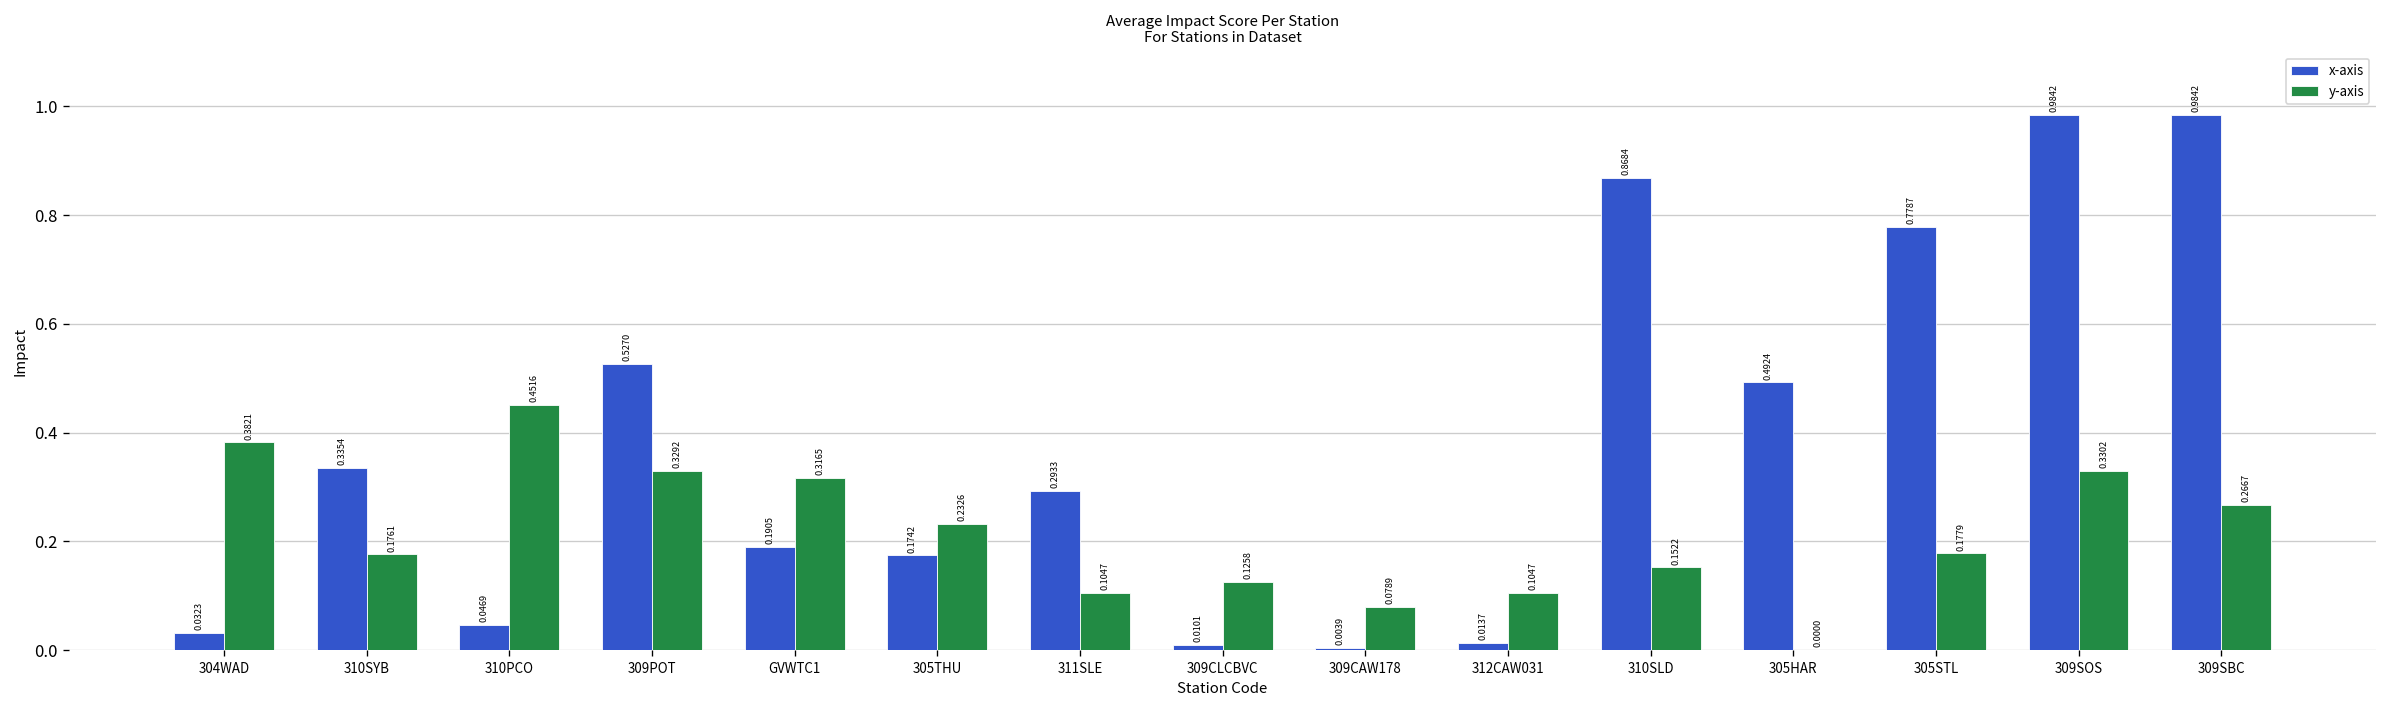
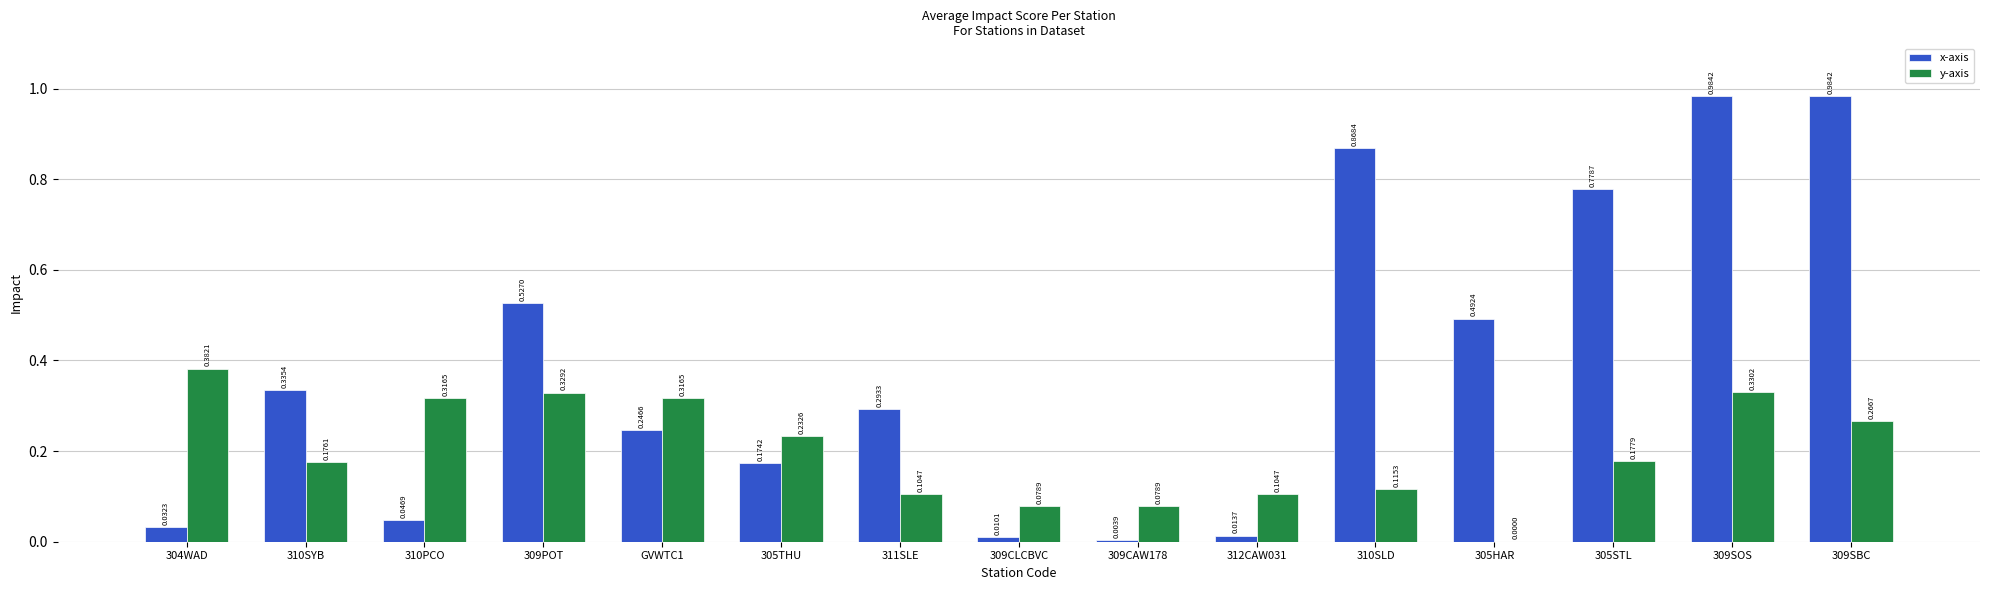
  {
    "x-axis": {
      "304WAD": 0.0323,
      "310SYB": 0.3354,
      "310PCO": 0.0469,
      "309POT": 0.5270,
-     "GVWTC1": 0.1905,
+     "GVWTC1": 0.2466,
      "305THU": 0.1742,
      "311SLE": 0.2933,
      "309CLCBVC": 0.0101,
      "309CAW178": 0.0039,
      "312CAW031": 0.0137,
      "310SLD": 0.8684,
      "305HAR": 0.4924,
      "305STL": 0.7787,
      "309SOS": 0.9842,
      "309SBC": 0.9842
    },
    "y-axis": {
      "304WAD": 0.3821,
      "310SYB": 0.1761,
-     "310PCO": 0.4516,
+     "310PCO": 0.3165,
      "309POT": 0.3292,
      "GVWTC1": 0.3165,
      "305THU": 0.2326,
      "311SLE": 0.1047,
-     "309CLCBVC": 0.1258,
+     "309CLCBVC": 0.0789,
      "309CAW178": 0.0789,
      "312CAW031": 0.1047,
-     "310SLD": 0.1522,
+     "310SLD": 0.1153,
      "305HAR": 0.0000,
      "305STL": 0.1779,
      "309SOS": 0.3302,
      "309SBC": 0.2667
    }
  }
